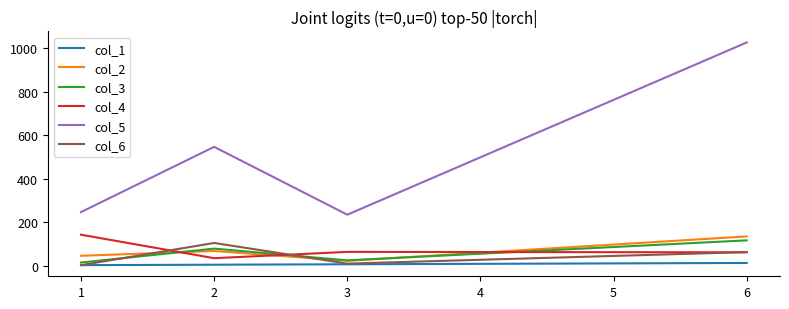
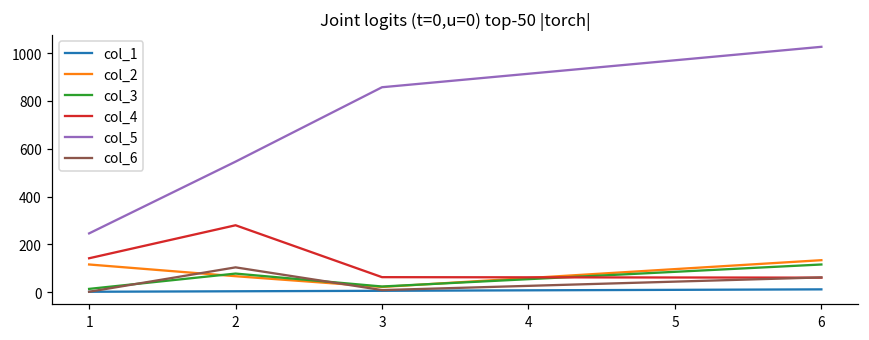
  {
    "col_1": {
      "2": 0,
      "6": 10
    },
    "col_2": {
-     "1": 50,
+     "1": 120,
      "6": 130
    },
    "col_3": {
      "1": 10,
      "6": 120
    },
    "col_4": {
      "1": 140,
-     "2": 30,
+     "2": 280,
      "3": 60
    },
    "col_5": {
      "1": 250,
      "2": 550,
-     "3": 230,
+     "3": 860,
      "6": 1030
    },
    "col_6": {
      "2": 100
    }
  }
